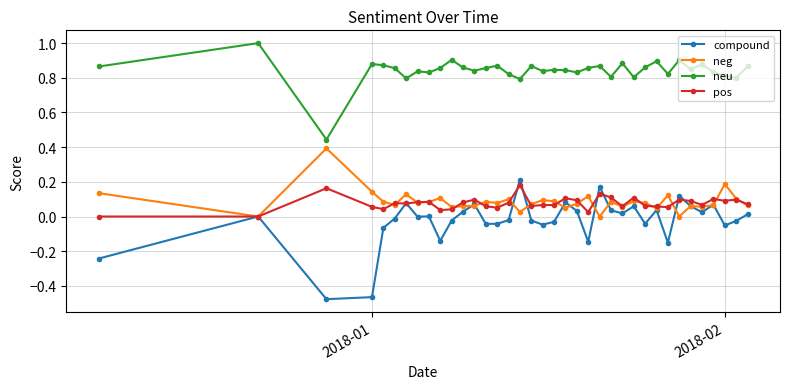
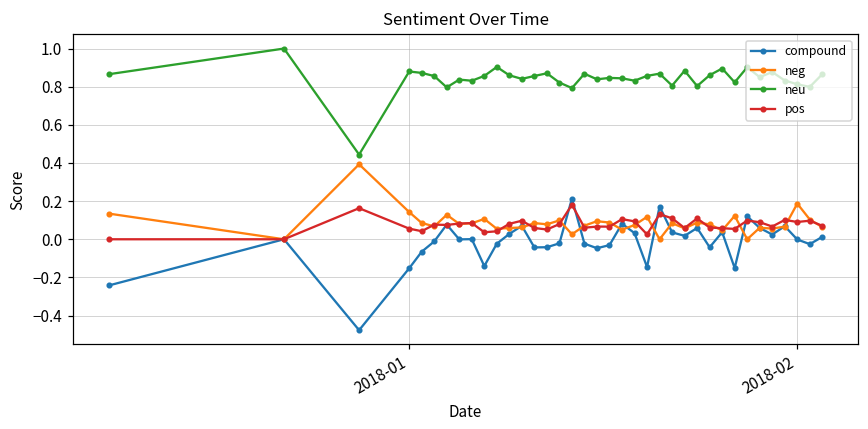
  {
    "compound": {
-     "2018-01": -0.46,
-     "2018-02": -0.05
+     "2018-01": -0.15,
+     "2018-02": 0.00
    },
    "neg": {
      "2018-01": 0.14,
      "2018-02": 0.19
    },
    "neu": {
      "2018-01": 0.88
    },
    "pos": {
      "2018-01": 0.06,
      "2018-02": 0.09
    }
  }
